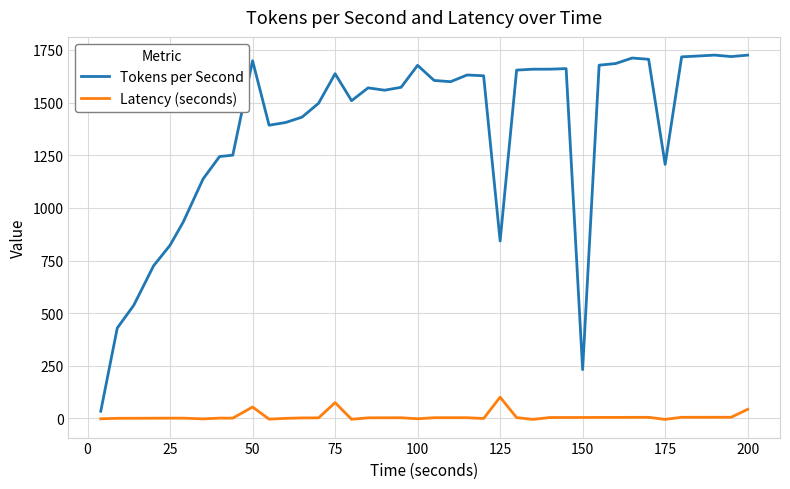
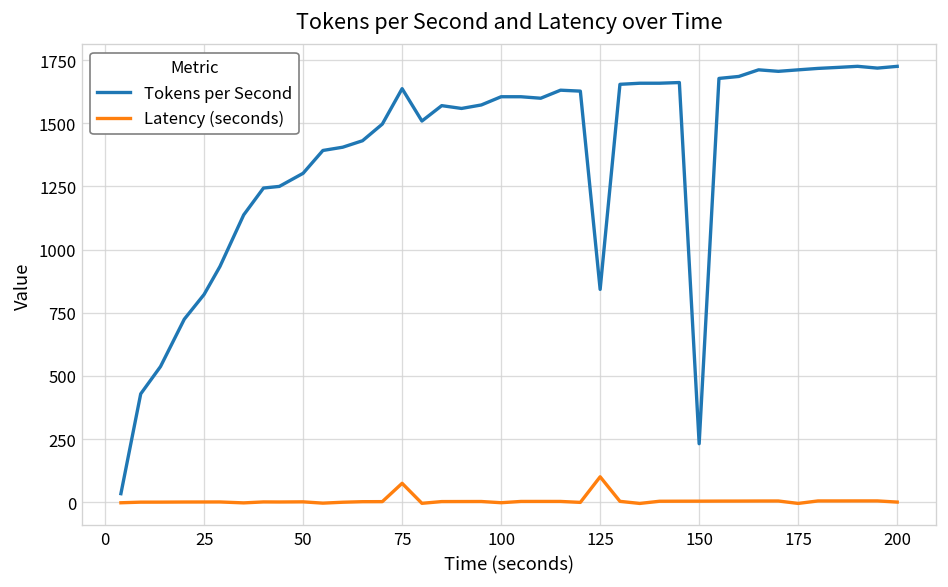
  {
    "Tokens per Second": {
      "25": 820,
-     "50": 1700,
+     "50": 1300,
      "75": 1640,
-     "100": 1680,
+     "100": 1600,
      "125": 840,
      "150": 230,
-     "175": 1210,
+     "175": 1710,
      "200": 1730
    },
    "Latency (seconds)": {
      "25": 0,
-     "50": 50,
+     "50": 0,
      "75": 80,
      "100": 0,
      "125": 100,
      "150": 0,
      "175": 0,
-     "200": 40
+     "200": 0
    }
  }
